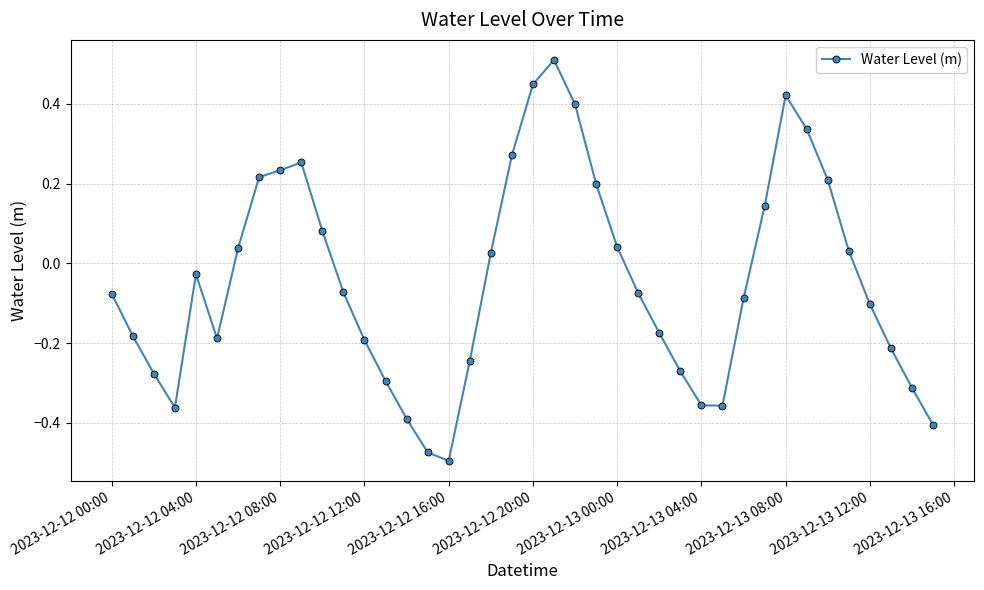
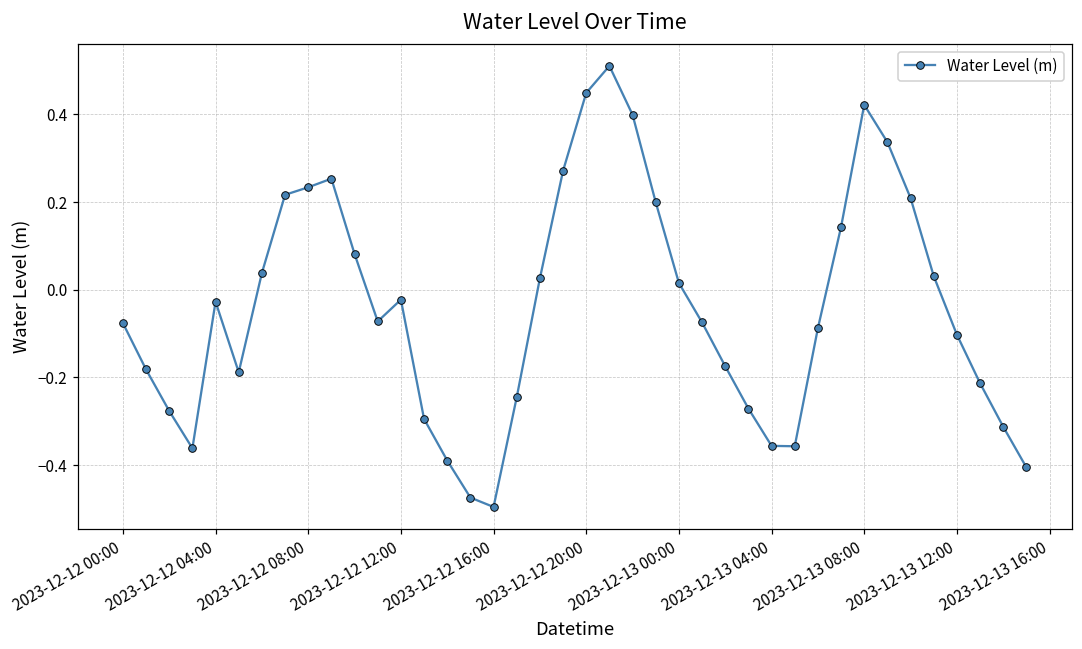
  {
    "2023-12-12 00:00": -0.08,
    "2023-12-12 04:00": -0.03,
    "2023-12-12 08:00": 0.23,
-   "2023-12-12 12:00": -0.19,
+   "2023-12-12 12:00": -0.02,
    "2023-12-12 16:00": -0.50,
    "2023-12-12 20:00": 0.45,
-   "2023-12-13 00:00": 0.04,
+   "2023-12-13 00:00": 0.02,
    "2023-12-13 04:00": -0.36,
    "2023-12-13 08:00": 0.42,
    "2023-12-13 12:00": -0.10
  }
